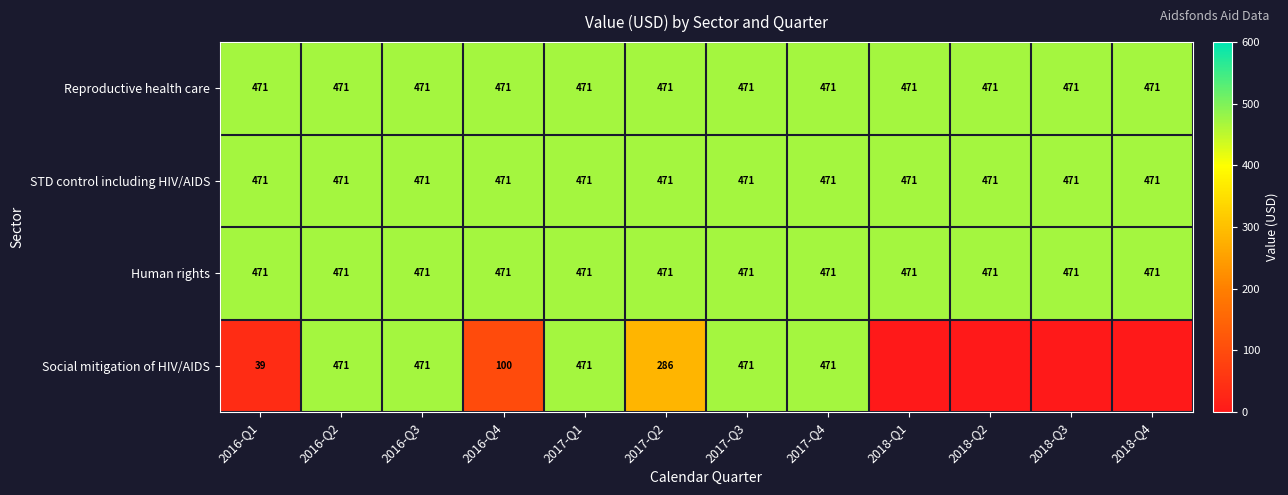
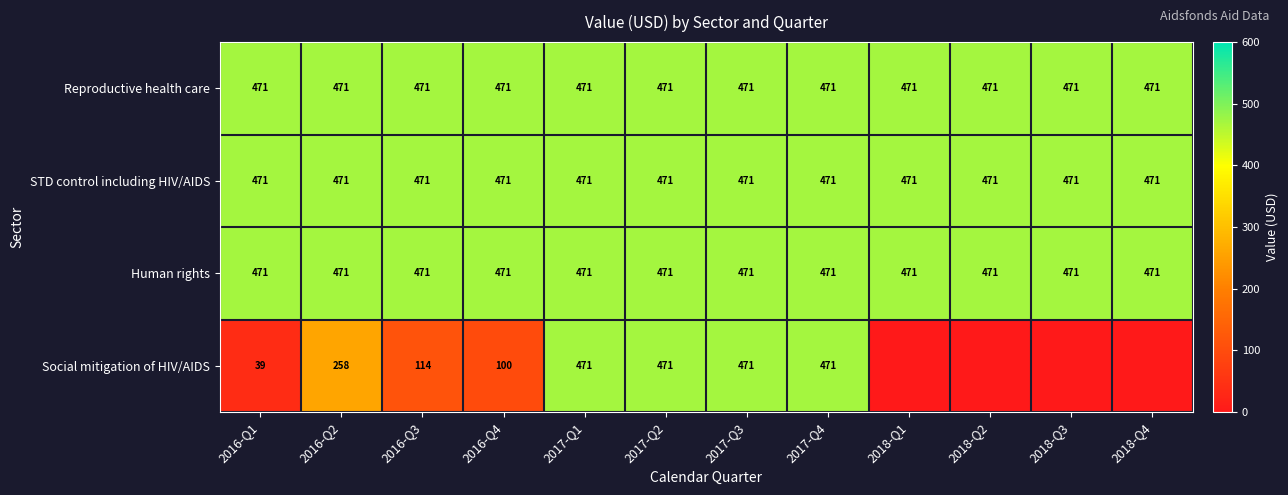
  {
    "Reproductive health care": {
      "2016-Q1": 471,
      "2016-Q2": 471,
      "2016-Q3": 471,
      "2016-Q4": 471,
      "2017-Q1": 471,
      "2017-Q2": 471,
      "2017-Q3": 471,
      "2017-Q4": 471,
      "2018-Q1": 471,
      "2018-Q2": 471,
      "2018-Q3": 471,
      "2018-Q4": 471
    },
    "STD control including HIV/AIDS": {
      "2016-Q1": 471,
      "2016-Q2": 471,
      "2016-Q3": 471,
      "2016-Q4": 471,
      "2017-Q1": 471,
      "2017-Q2": 471,
      "2017-Q3": 471,
      "2017-Q4": 471,
      "2018-Q1": 471,
      "2018-Q2": 471,
      "2018-Q3": 471,
      "2018-Q4": 471
    },
    "Human rights": {
      "2016-Q1": 471,
      "2016-Q2": 471,
      "2016-Q3": 471,
      "2016-Q4": 471,
      "2017-Q1": 471,
      "2017-Q2": 471,
      "2017-Q3": 471,
      "2017-Q4": 471,
      "2018-Q1": 471,
      "2018-Q2": 471,
      "2018-Q3": 471,
      "2018-Q4": 471
    },
    "Social mitigation of HIV/AIDS": {
      "2016-Q1": 39,
-     "2016-Q2": 471,
-     "2016-Q3": 471,
+     "2016-Q2": 258,
+     "2016-Q3": 114,
      "2016-Q4": 100,
      "2017-Q1": 471,
-     "2017-Q2": 286,
+     "2017-Q2": 471,
      "2017-Q3": 471,
      "2017-Q4": 471
    }
  }
